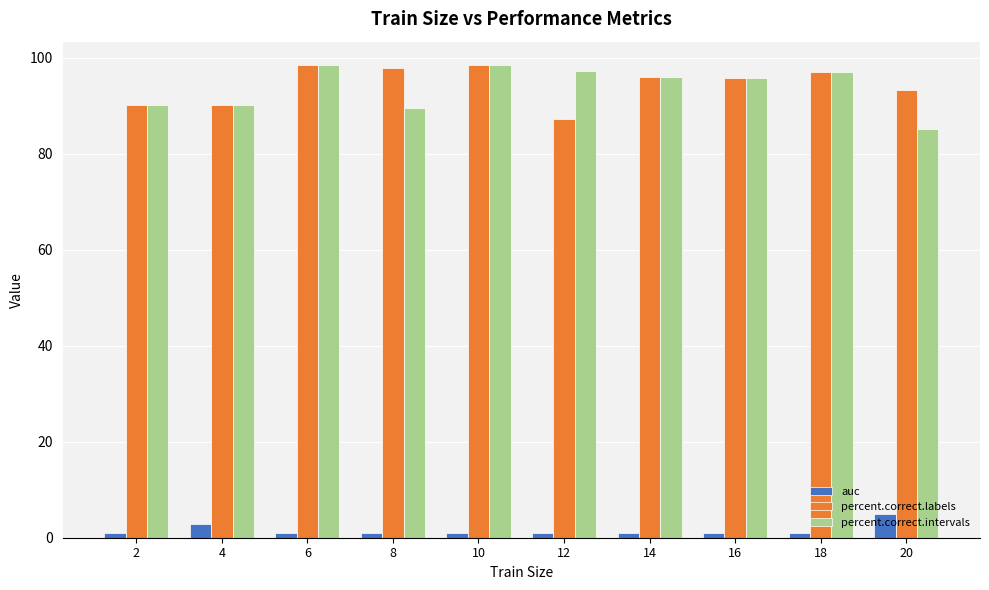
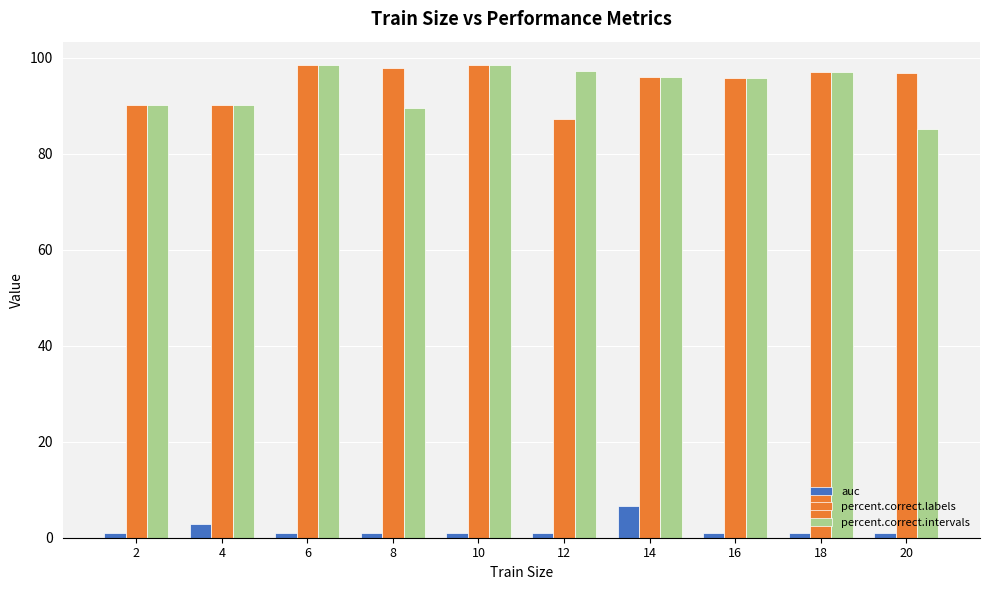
  {
    "auc": {
      "2": 1,
      "4": 3,
      "6": 1,
      "8": 1,
      "10": 1,
      "12": 1,
-     "14": 1,
+     "14": 7,
      "16": 1,
      "18": 1,
-     "20": 5
+     "20": 1
    },
    "percent.correct.labels": {
      "2": 90,
      "4": 90,
      "6": 98,
      "8": 98,
      "10": 98,
      "12": 87,
      "14": 96,
      "16": 96,
      "18": 97,
-     "20": 93
+     "20": 97
    },
    "percent.correct.intervals": {
      "2": 90,
      "4": 90,
      "6": 98,
      "8": 90,
      "10": 98,
      "12": 97,
      "14": 96,
      "16": 96,
      "18": 97,
      "20": 85
    }
  }
